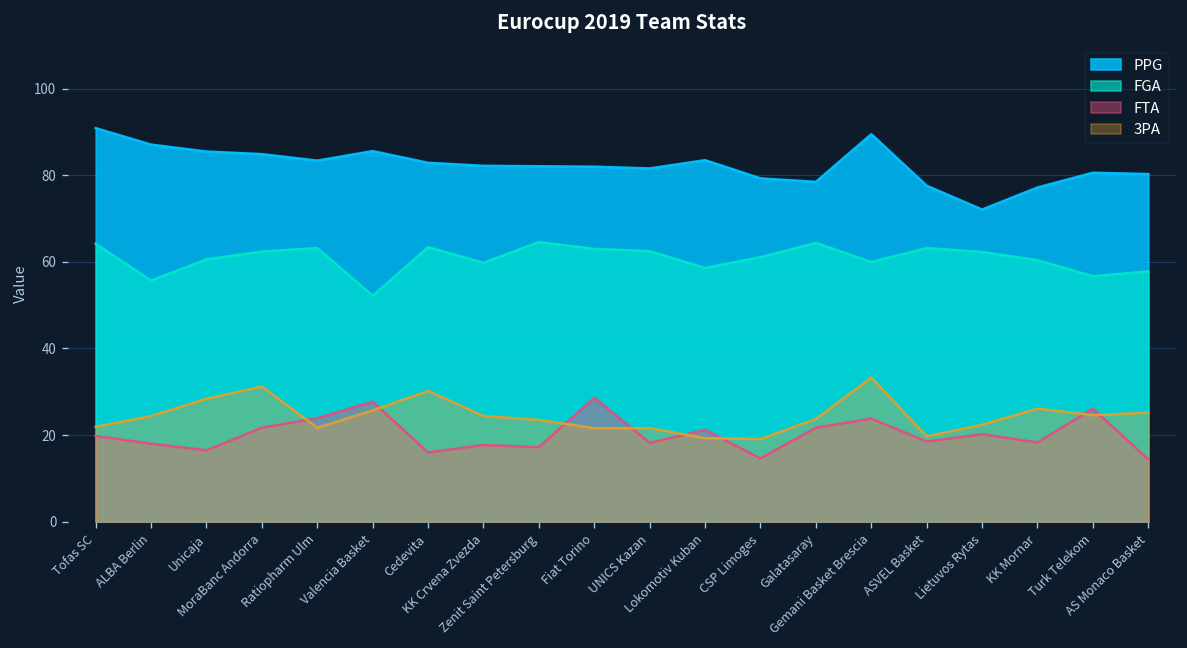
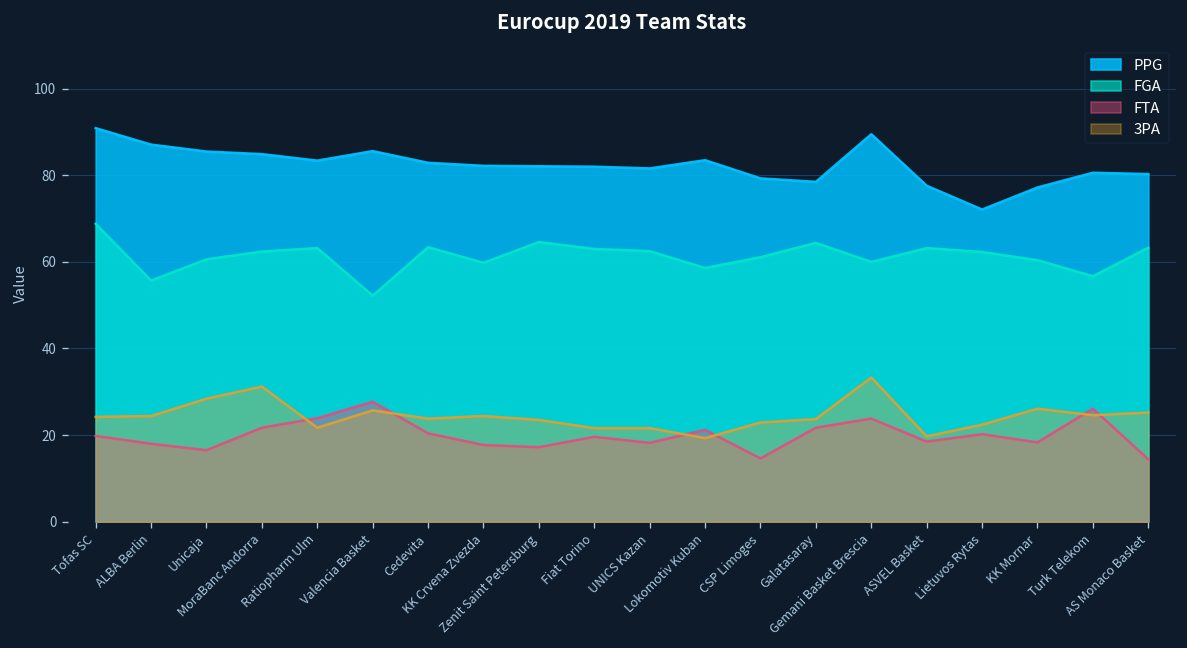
  {
    "PPG": {
      "Tofas SC": 91,
      "ALBA Berlin": 87,
      "Unicaja": 86,
      "MoraBanc Andorra": 85,
      "Ratiopharm Ulm": 83,
      "Valencia Basket": 86,
      "Cedevita": 83,
      "KK Crvena Zvezda": 82,
      "Zenit Saint Petersburg": 82,
      "Fiat Torino": 82,
      "UNICS Kazan": 82,
      "Lokomotiv Kuban": 84,
      "CSP Limoges": 79,
      "Galatasaray": 79,
      "Gemani Basket Brescia": 90,
      "ASVEL Basket": 78,
      "Lietuvos Rytas": 72,
      "KK Mornar": 77,
      "Turk Telekom": 81,
      "AS Monaco Basket": 80
    },
    "FGA": {
-     "Tofas SC": 64,
+     "Tofas SC": 69,
      "ALBA Berlin": 56,
      "Unicaja": 61,
      "MoraBanc Andorra": 62,
      "Ratiopharm Ulm": 63,
      "Valencia Basket": 52,
      "Cedevita": 63,
      "KK Crvena Zvezda": 60,
      "Zenit Saint Petersburg": 65,
      "Fiat Torino": 63,
      "UNICS Kazan": 63,
      "Lokomotiv Kuban": 59,
      "CSP Limoges": 61,
      "Galatasaray": 64,
      "Gemani Basket Brescia": 60,
      "ASVEL Basket": 63,
      "Lietuvos Rytas": 62,
      "KK Mornar": 60,
      "Turk Telekom": 57,
-     "AS Monaco Basket": 58
+     "AS Monaco Basket": 63
    },
    "FTA": {
      "Tofas SC": 20,
      "ALBA Berlin": 18,
      "Unicaja": 17,
      "MoraBanc Andorra": 22,
      "Ratiopharm Ulm": 24,
      "Valencia Basket": 28,
-     "Cedevita": 16,
+     "Cedevita": 20,
      "KK Crvena Zvezda": 18,
      "Zenit Saint Petersburg": 17,
-     "Fiat Torino": 29,
+     "Fiat Torino": 20,
      "UNICS Kazan": 18,
      "Lokomotiv Kuban": 21,
      "CSP Limoges": 15,
      "Galatasaray": 22,
      "Gemani Basket Brescia": 24,
      "ASVEL Basket": 19,
      "Lietuvos Rytas": 20,
      "KK Mornar": 18,
      "Turk Telekom": 26,
      "AS Monaco Basket": 14
    },
    "3PA": {
-     "Tofas SC": 22,
+     "Tofas SC": 24,
      "ALBA Berlin": 24,
      "Unicaja": 28,
      "MoraBanc Andorra": 31,
      "Ratiopharm Ulm": 22,
      "Valencia Basket": 26,
-     "Cedevita": 30,
+     "Cedevita": 24,
      "KK Crvena Zvezda": 24,
      "Zenit Saint Petersburg": 24,
      "Fiat Torino": 22,
      "UNICS Kazan": 22,
      "Lokomotiv Kuban": 19,
-     "CSP Limoges": 19,
+     "CSP Limoges": 23,
      "Galatasaray": 24,
      "Gemani Basket Brescia": 33,
      "ASVEL Basket": 20,
      "Lietuvos Rytas": 22,
      "KK Mornar": 26,
      "Turk Telekom": 25,
      "AS Monaco Basket": 25
    }
  }
